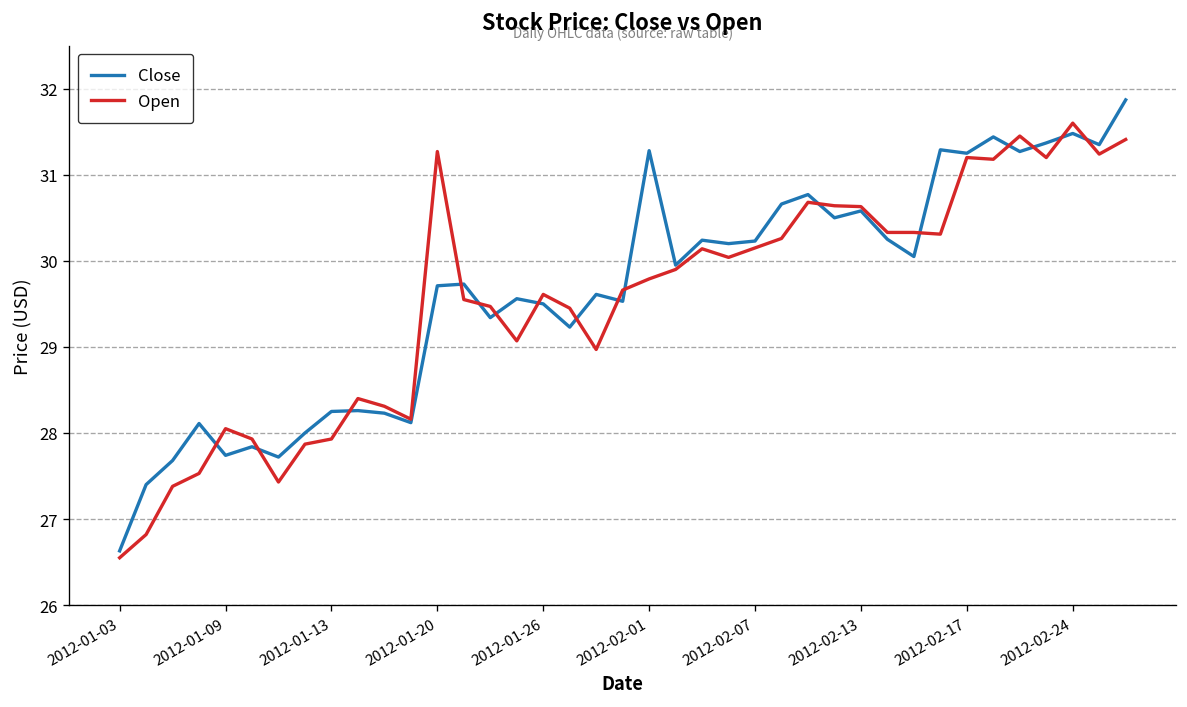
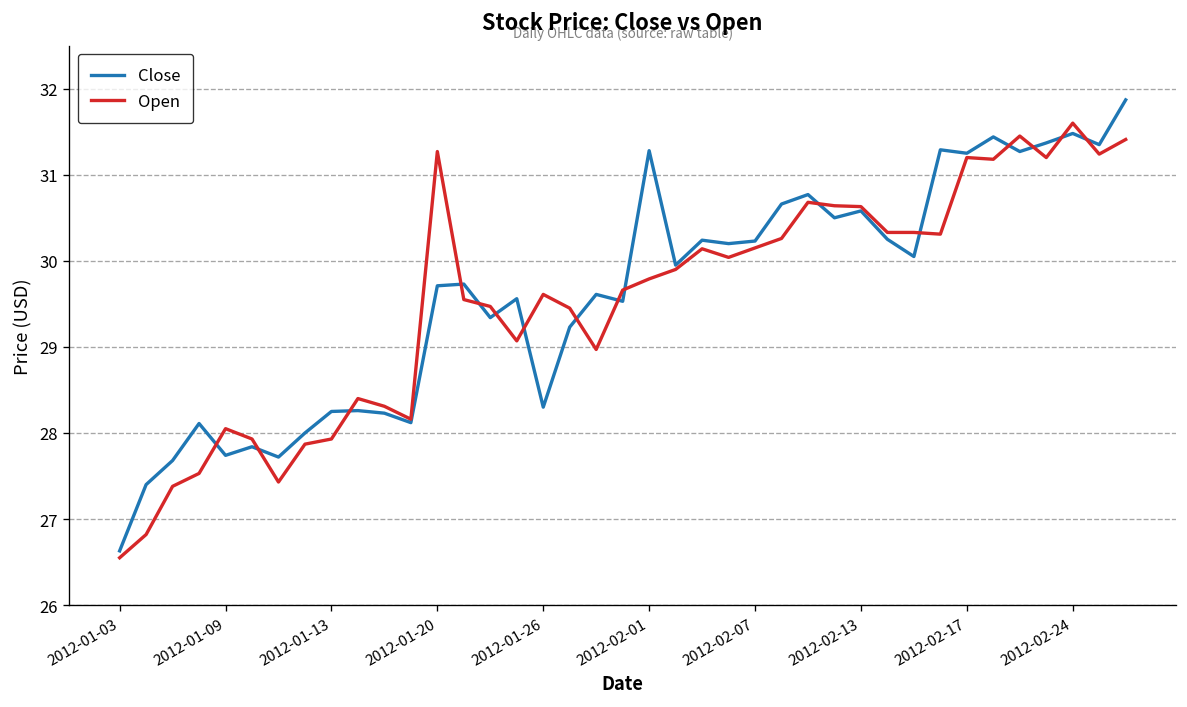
  {
    "Close": {
      "2012-01-03": 26.6,
      "2012-01-09": 27.7,
      "2012-01-13": 28.3,
      "2012-01-20": 29.7,
-     "2012-01-26": 29.5,
+     "2012-01-26": 28.3,
      "2012-02-01": 31.3,
      "2012-02-07": 30.2,
      "2012-02-13": 30.6,
      "2012-02-17": 31.3,
      "2012-02-24": 31.5
    },
    "Open": {
      "2012-01-03": 26.6,
      "2012-01-09": 28.1,
      "2012-01-13": 27.9,
      "2012-01-20": 31.3,
      "2012-01-26": 29.6,
      "2012-02-01": 29.8,
      "2012-02-07": 30.2,
      "2012-02-13": 30.6,
      "2012-02-17": 31.2,
      "2012-02-24": 31.6
    }
  }
